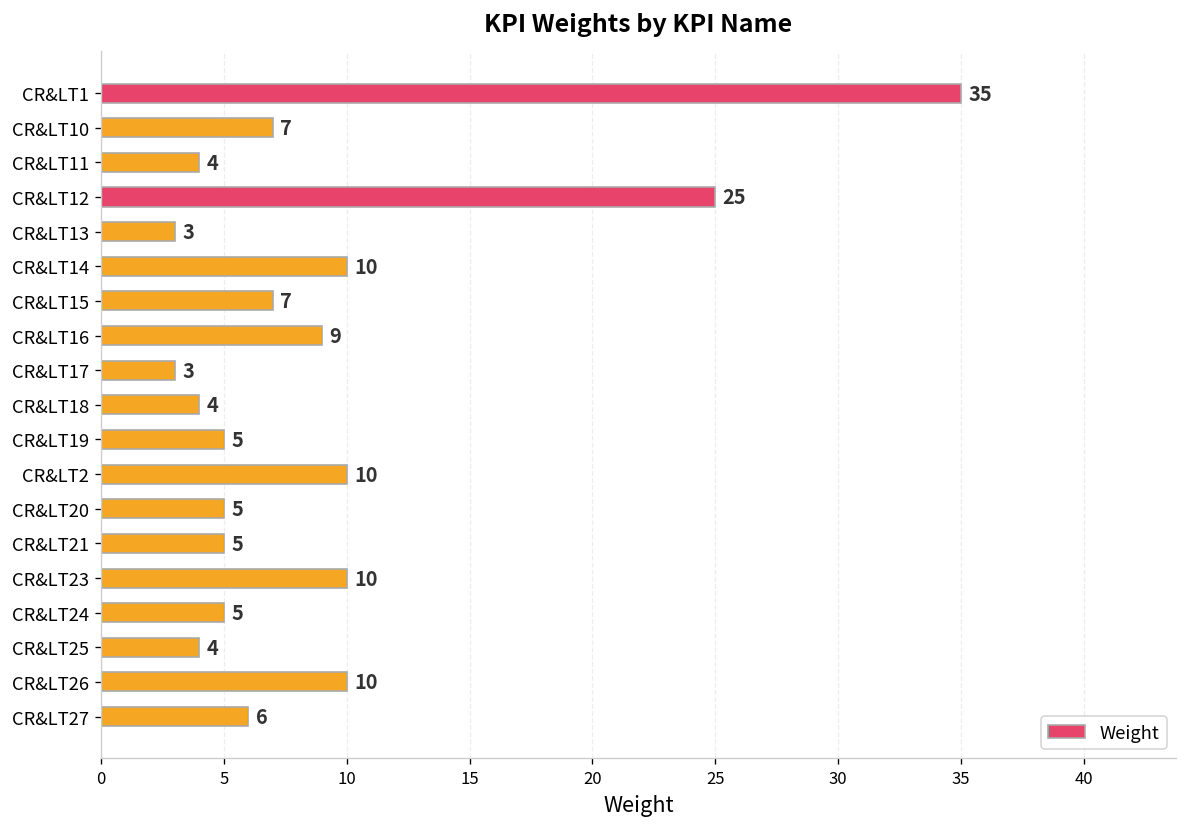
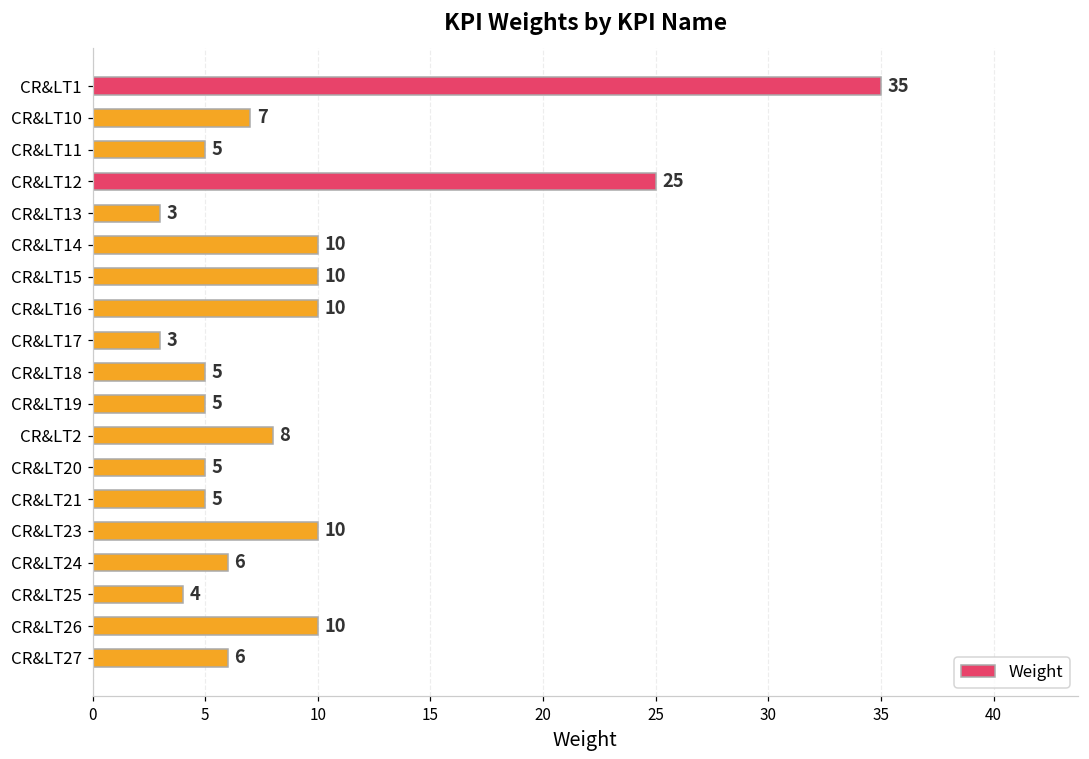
  {
    "CR&LT1": 35,
    "CR&LT10": 7,
-   "CR&LT11": 4,
+   "CR&LT11": 5,
    "CR&LT12": 25,
    "CR&LT13": 3,
    "CR&LT14": 10,
-   "CR&LT15": 7,
-   "CR&LT16": 9,
+   "CR&LT15": 10,
+   "CR&LT16": 10,
    "CR&LT17": 3,
-   "CR&LT18": 4,
+   "CR&LT18": 5,
    "CR&LT19": 5,
-   "CR&LT2": 10,
+   "CR&LT2": 8,
    "CR&LT20": 5,
    "CR&LT21": 5,
    "CR&LT23": 10,
-   "CR&LT24": 5,
+   "CR&LT24": 6,
    "CR&LT25": 4,
    "CR&LT26": 10,
    "CR&LT27": 6
  }
